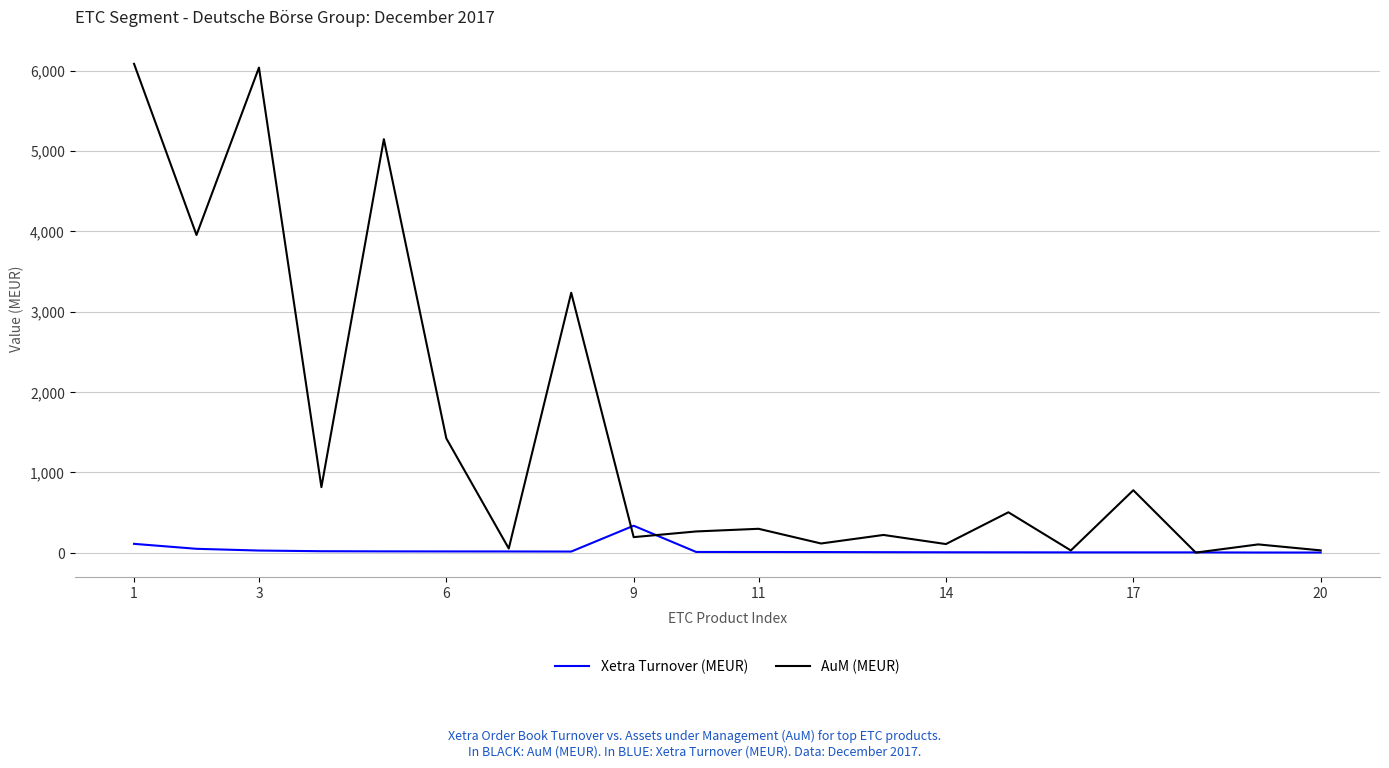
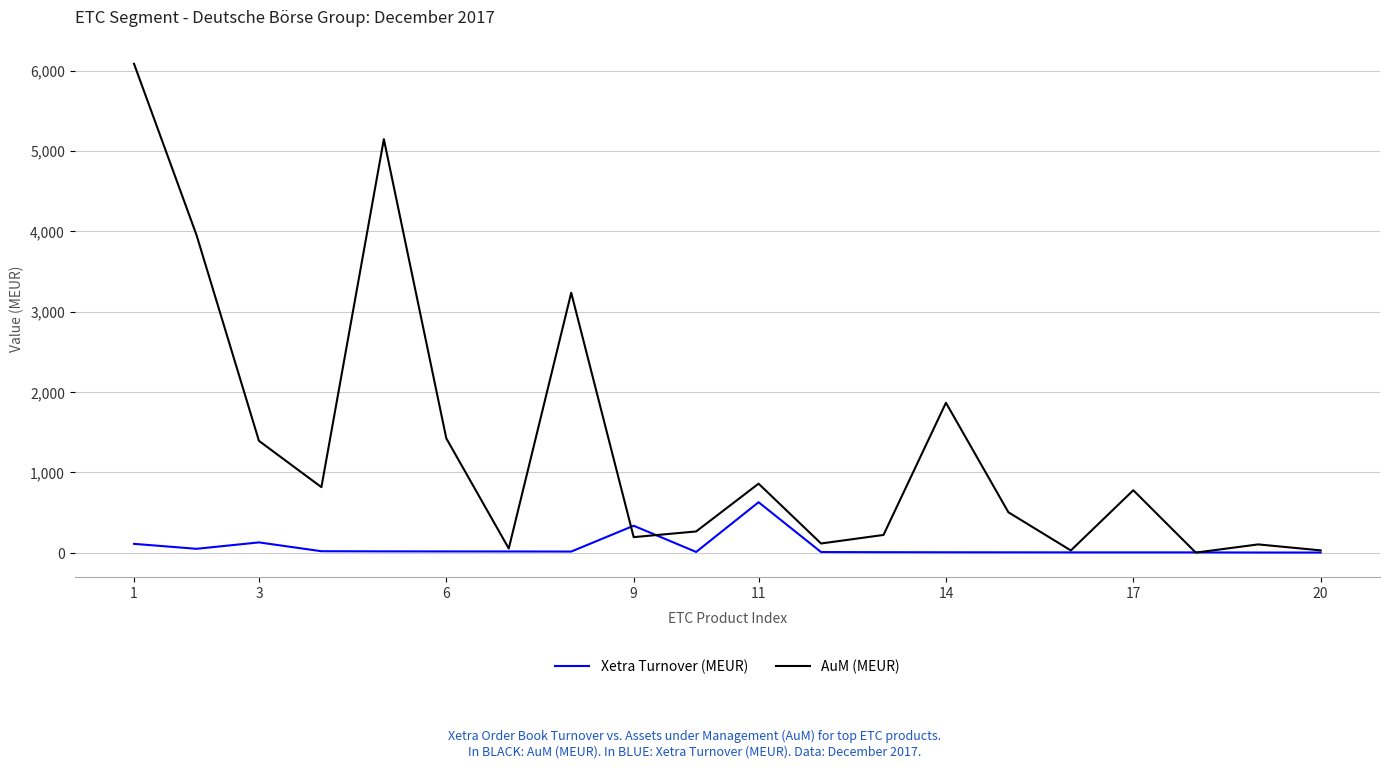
  {
    "Xetra Turnover (MEUR)": {
      "1": "100",
-     "3": "0",
+     "3": "100",
      "6": "0",
      "9": "300",
-     "11": "0",
+     "11": "600",
      "14": "0",
      "17": "0"
    },
    "AuM (MEUR)": {
      "1": "6,100",
-     "3": "6,000",
+     "3": "1,400",
      "6": "1,400",
      "9": "200",
-     "11": "300",
-     "14": "100",
+     "11": "900",
+     "14": "1,900",
      "17": "800"
    }
  }
